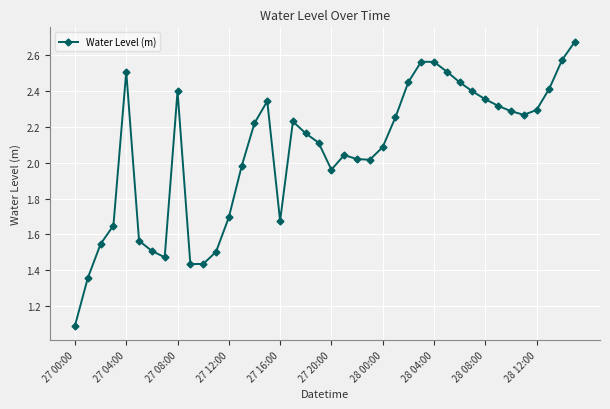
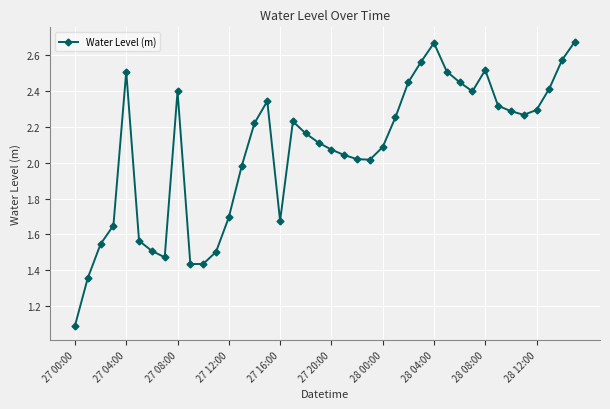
  {
    "27 00:00": 1.09,
    "27 04:00": 2.51,
    "27 08:00": 2.40,
    "27 12:00": 1.70,
    "27 16:00": 1.68,
-   "27 20:00": 1.96,
+   "27 20:00": 2.07,
    "28 00:00": 2.09,
-   "28 04:00": 2.56,
-   "28 08:00": 2.35,
+   "28 04:00": 2.67,
+   "28 08:00": 2.51,
    "28 12:00": 2.29
  }
